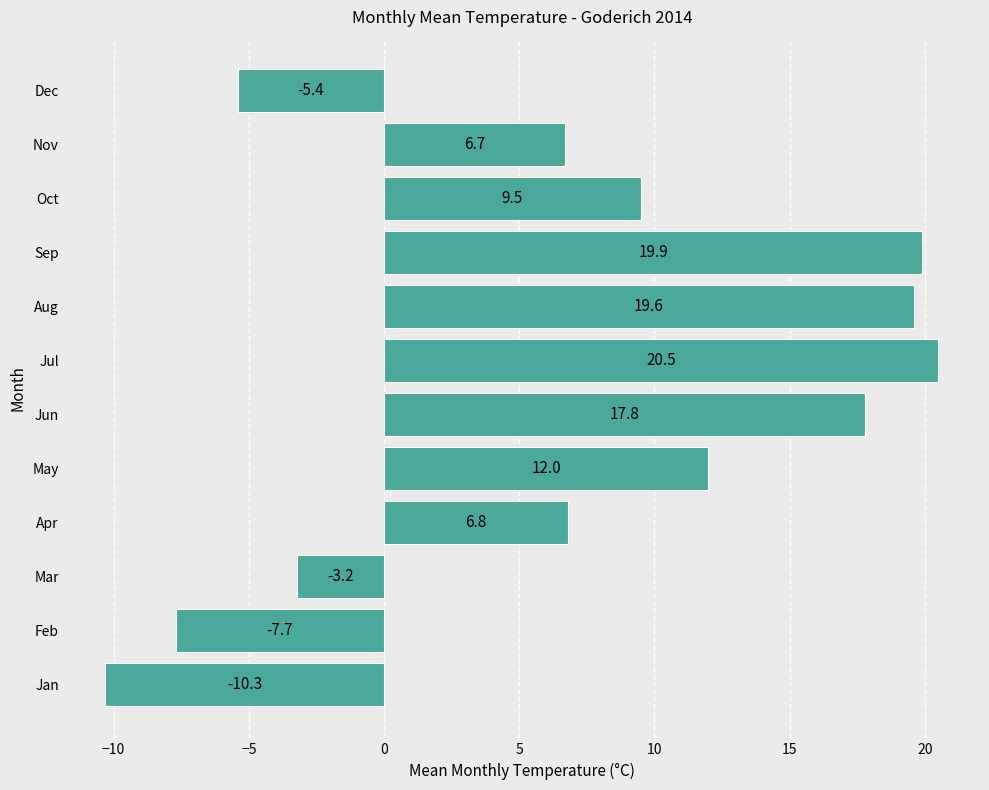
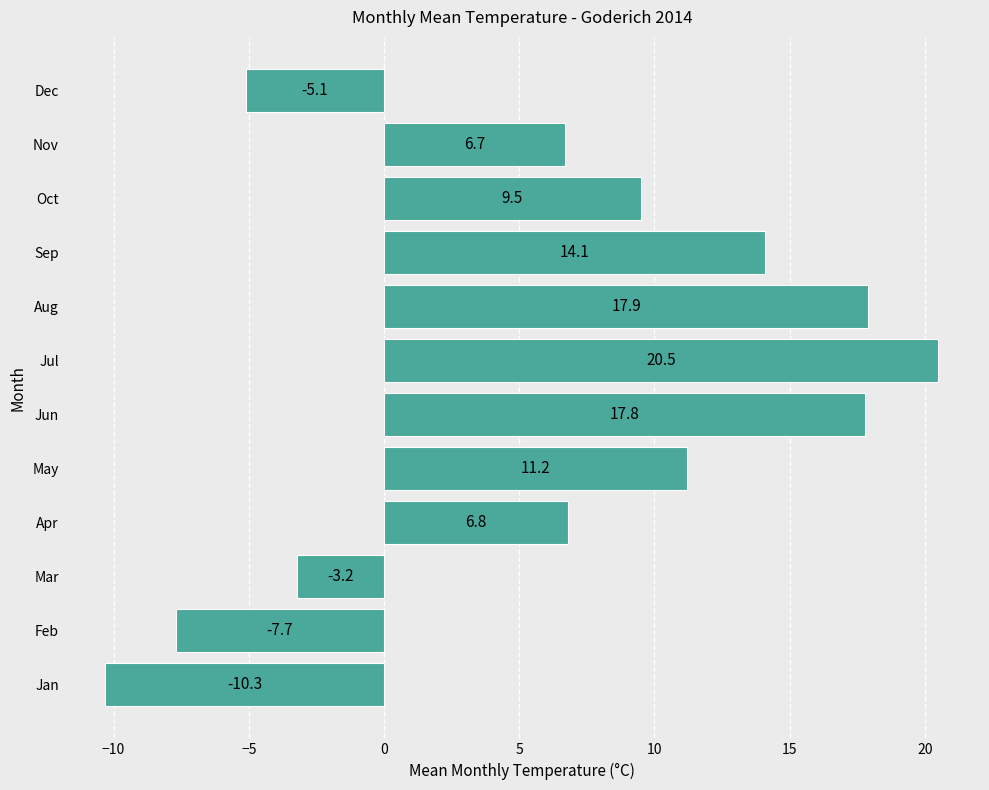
  {
-   "Dec": -5.4,
+   "Dec": -5.1,
    "Nov": 6.7,
    "Oct": 9.5,
-   "Sep": 19.9,
-   "Aug": 19.6,
+   "Sep": 14.1,
+   "Aug": 17.9,
    "Jul": 20.5,
    "Jun": 17.8,
-   "May": 12.0,
+   "May": 11.2,
    "Apr": 6.8,
    "Mar": -3.2,
    "Feb": -7.7,
    "Jan": -10.3
  }
